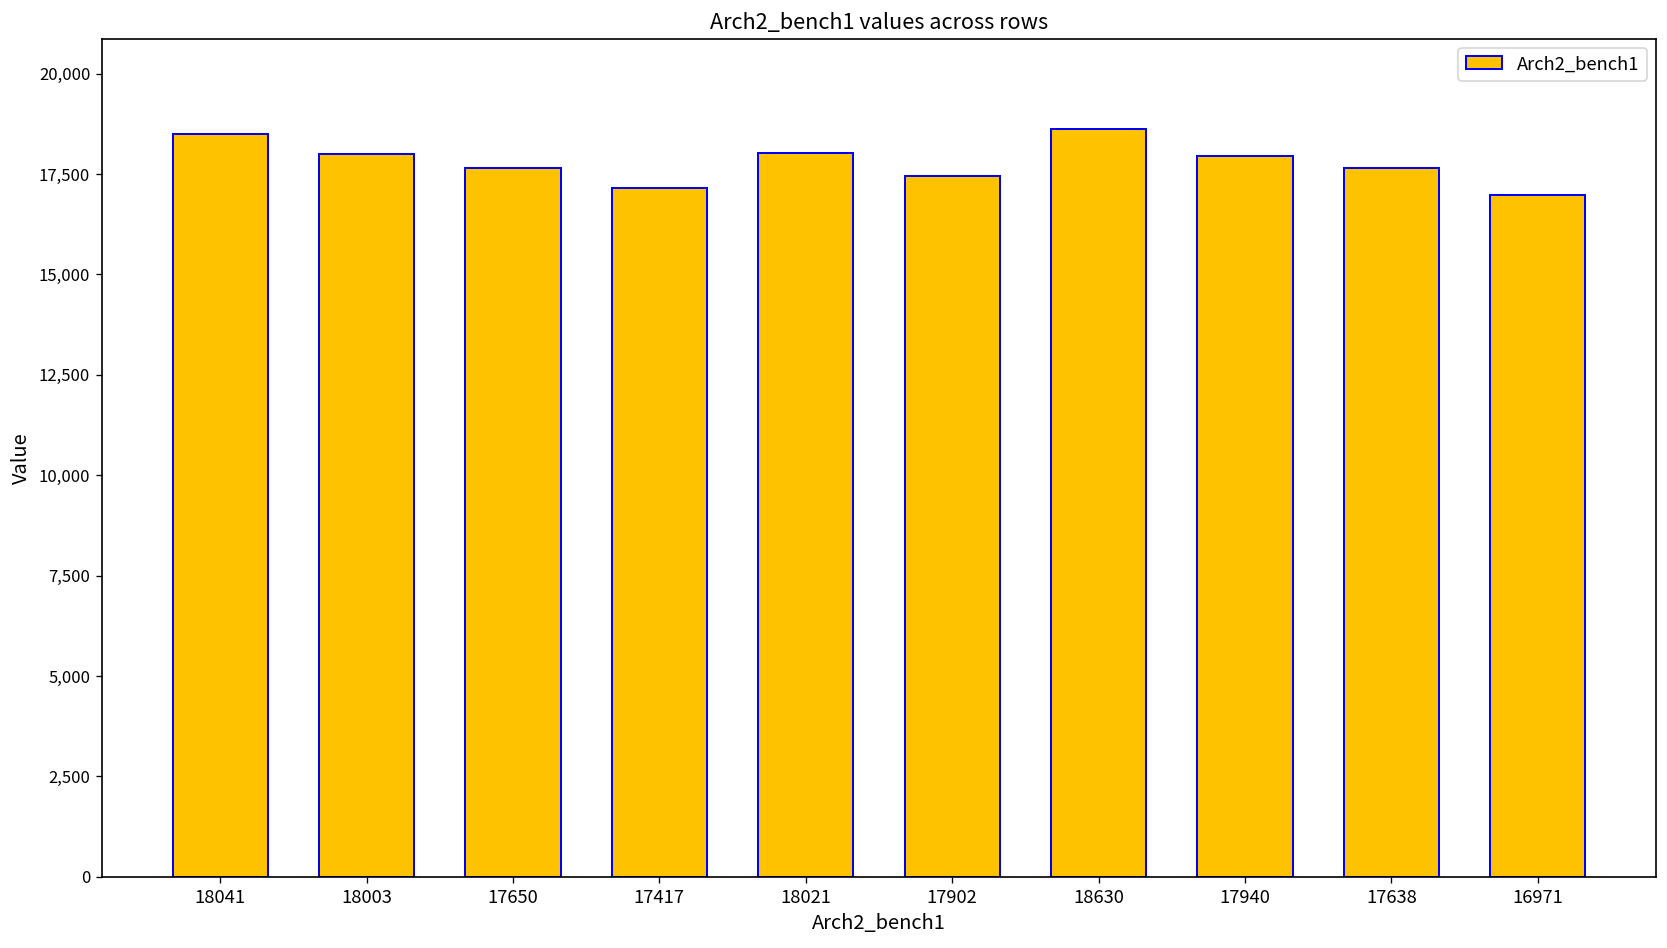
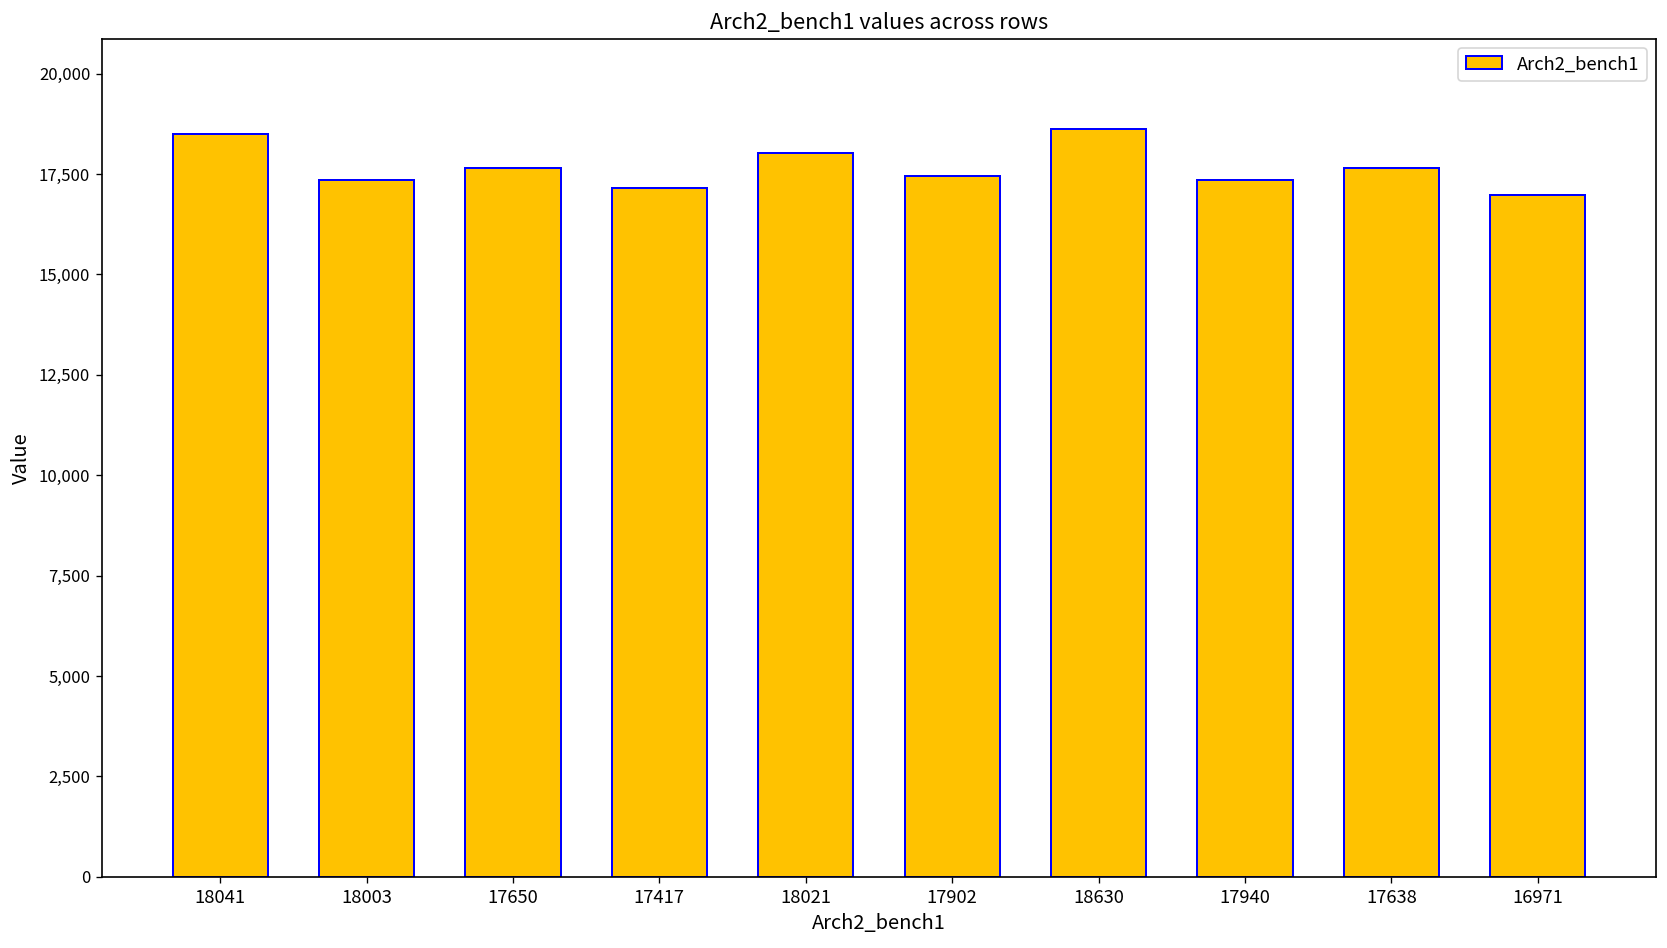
  {
    "18041": "18,500",
-   "18003": "18,000",
+   "18003": "17,400",
    "17650": "17,700",
    "17417": "17,200",
    "18021": "18,000",
    "17902": "17,500",
    "18630": "18,600",
-   "17940": "17,900",
+   "17940": "17,400",
    "17638": "17,600",
    "16971": "17,000"
  }
